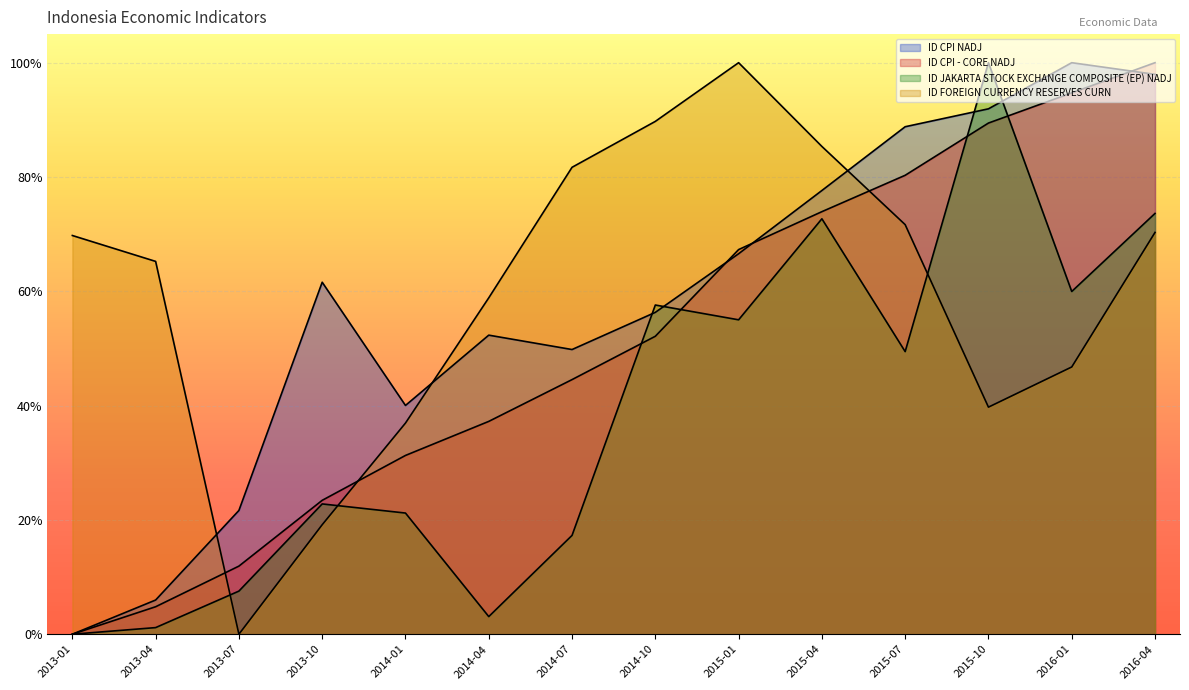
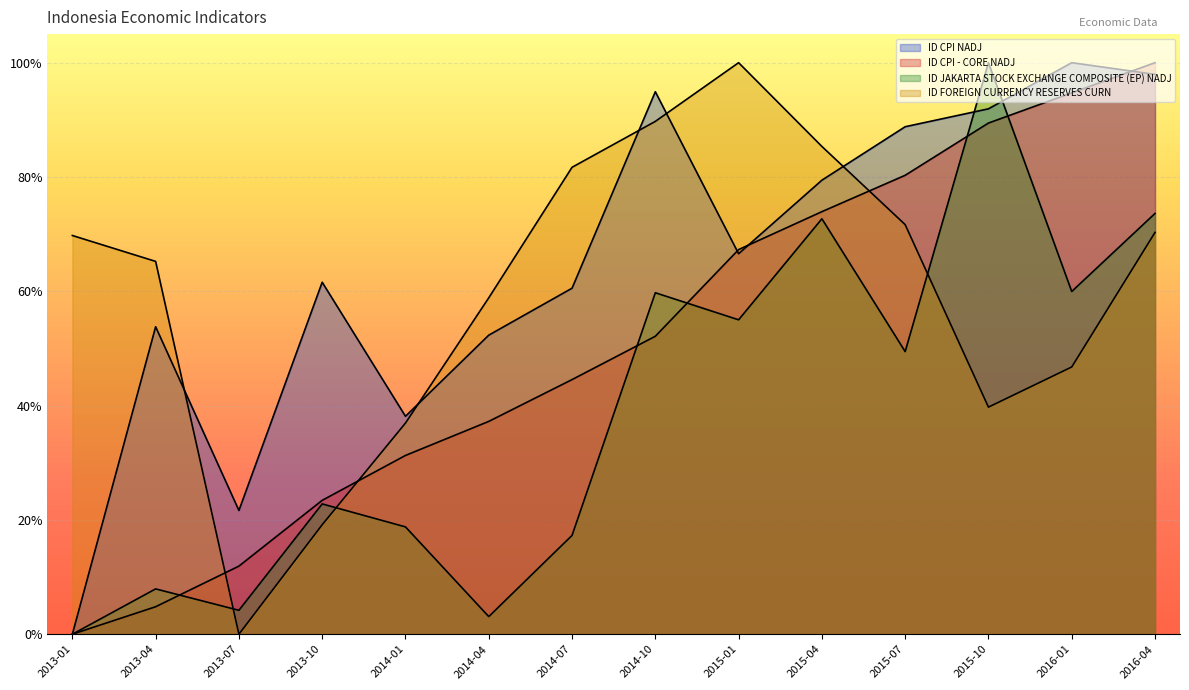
  {
    "ID CPI NADJ": {
-     "2013-04": "6%",
+     "2013-04": "54%",
      "2013-07": "22%",
      "2013-10": "62%",
-     "2014-01": "40%",
+     "2014-01": "38%",
      "2014-04": "52%",
-     "2014-07": "50%",
-     "2014-10": "56%",
+     "2014-07": "61%",
+     "2014-10": "95%",
      "2015-01": "67%",
-     "2015-04": "78%",
+     "2015-04": "79%",
      "2015-07": "89%",
      "2015-10": "92%"
    },
    "ID JAKARTA STOCK EXCHANGE COMPOSITE (EP) NADJ": {
-     "2013-04": "1%",
-     "2013-07": "8%",
+     "2013-04": "8%",
+     "2013-07": "4%",
      "2013-10": "23%",
-     "2014-01": "21%",
+     "2014-01": "19%",
      "2014-04": "3%",
      "2014-07": "17%",
-     "2014-10": "58%",
+     "2014-10": "60%",
      "2015-01": "55%",
      "2015-04": "73%",
      "2015-07": "49%",
      "2016-01": "60%",
      "2016-04": "74%"
    }
  }
